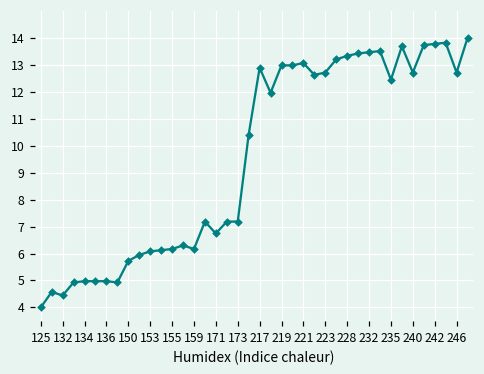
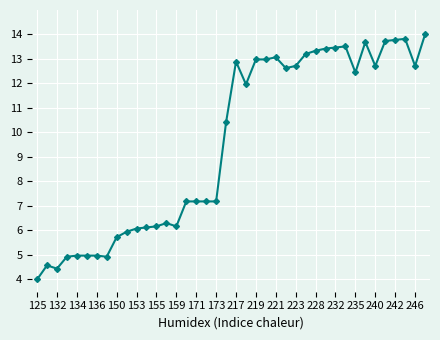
  {
    "125": 4.0,
    "132": 4.4,
    "134": 5.0,
    "136": 5.0,
    "150": 5.7,
    "153": 6.1,
    "155": 6.2,
    "159": 6.2,
-   "171": 6.7,
+   "171": 7.2,
    "173": 7.2,
    "217": 12.9,
    "219": 13.0,
    "221": 13.1,
    "223": 12.7,
    "228": 13.3,
    "232": 13.5,
    "235": 12.5,
    "240": 12.7,
    "242": 13.8,
    "246": 12.7
  }
